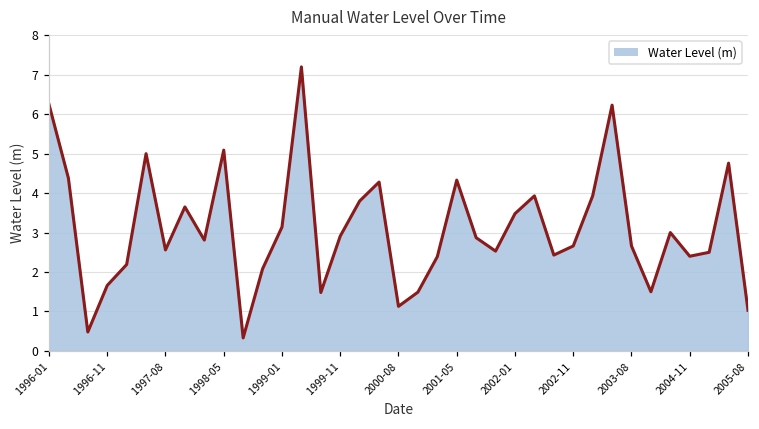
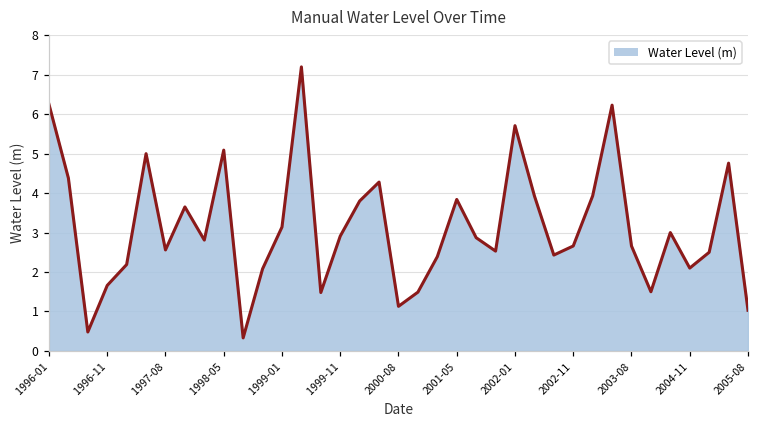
  {
    "1996-01": 6.3,
    "1996-11": 1.7,
    "1997-08": 2.6,
    "1998-05": 5.1,
    "1999-01": 3.1,
    "1999-11": 2.9,
    "2000-08": 1.1,
-   "2001-05": 4.3,
-   "2002-01": 3.5,
+   "2001-05": 3.8,
+   "2002-01": 5.7,
    "2002-11": 2.7,
    "2003-08": 2.7,
-   "2004-11": 2.4,
+   "2004-11": 2.1,
    "2005-08": 1.0
  }
